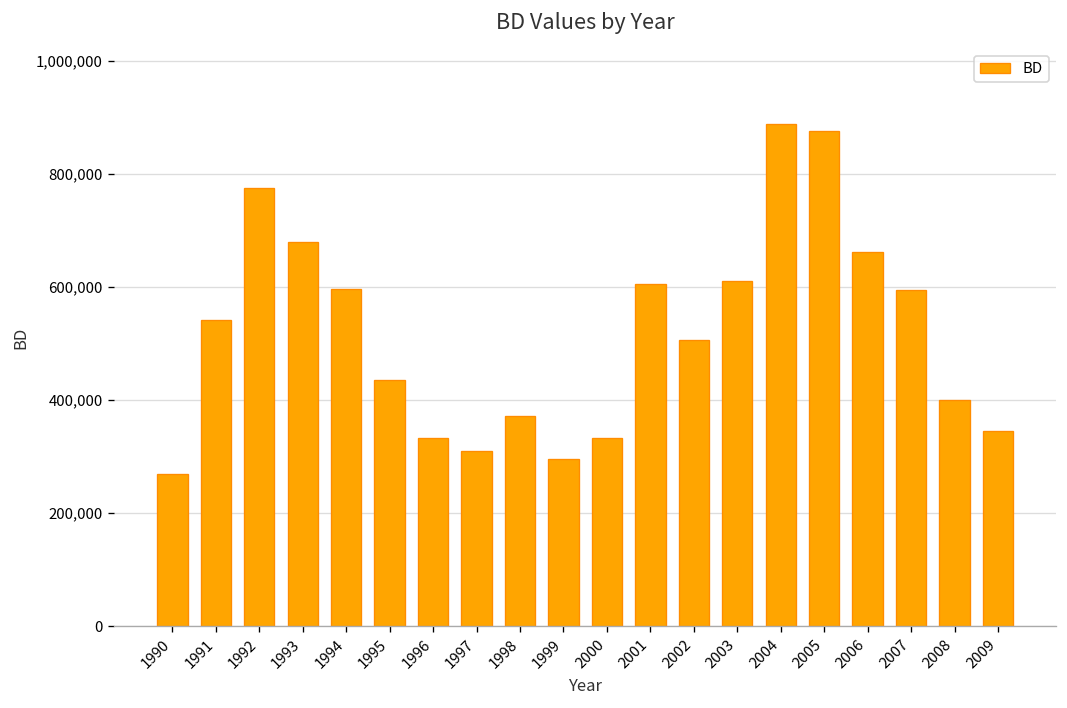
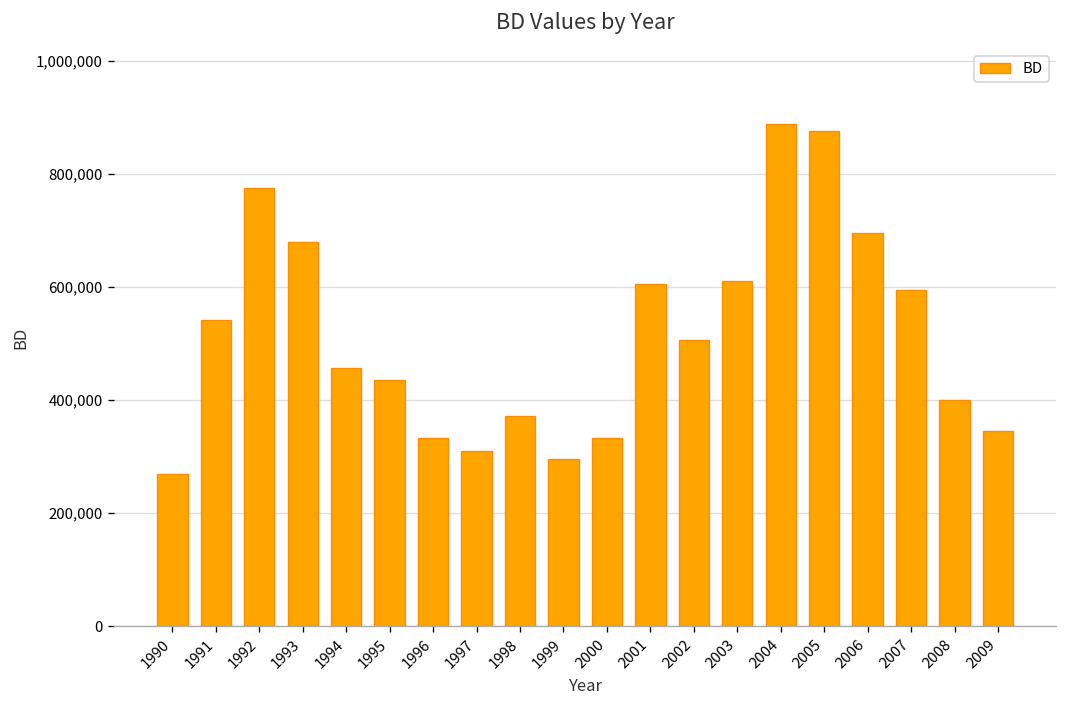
  {
    "1990": "270,000",
    "1991": "540,000",
    "1992": "780,000",
    "1993": "680,000",
-   "1994": "600,000",
+   "1994": "460,000",
    "1995": "440,000",
    "1996": "330,000",
    "1997": "310,000",
    "1998": "370,000",
    "1999": "290,000",
    "2000": "330,000",
    "2001": "600,000",
    "2002": "510,000",
    "2003": "610,000",
    "2004": "890,000",
    "2005": "880,000",
-   "2006": "660,000",
+   "2006": "690,000",
    "2007": "590,000",
    "2008": "400,000",
    "2009": "340,000"
  }
